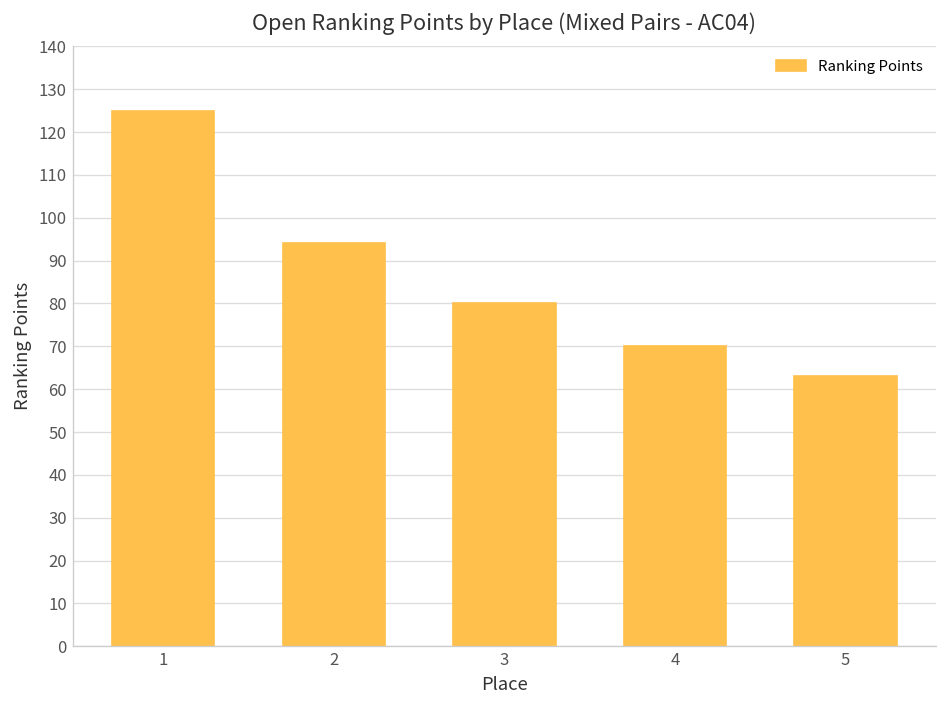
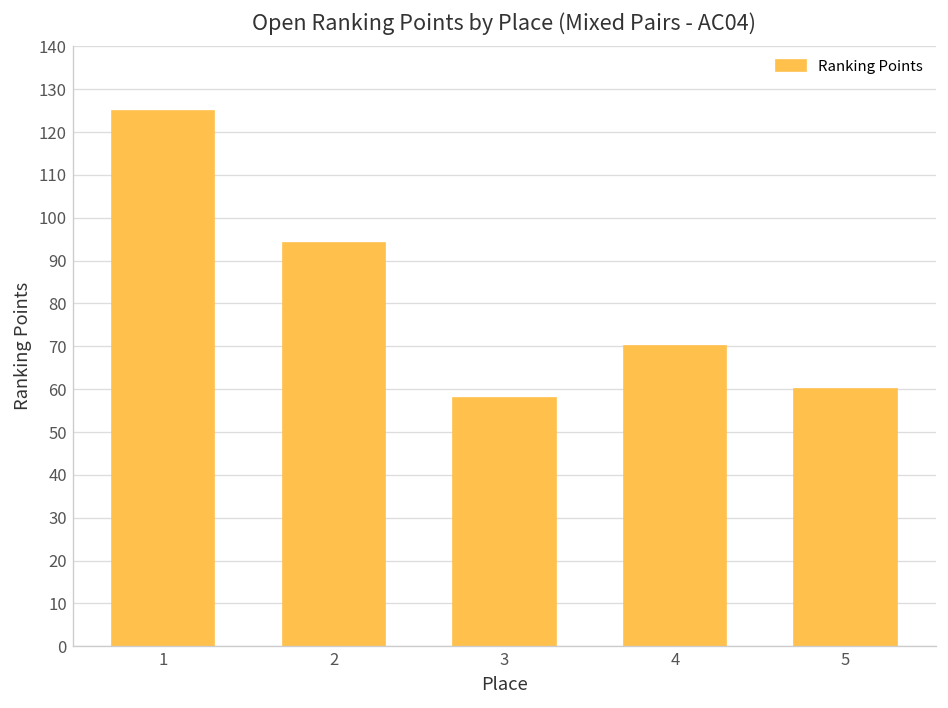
  {
    "1": 125,
    "2": 94,
-   "3": 80,
+   "3": 58,
    "4": 70,
-   "5": 63
+   "5": 60
  }
